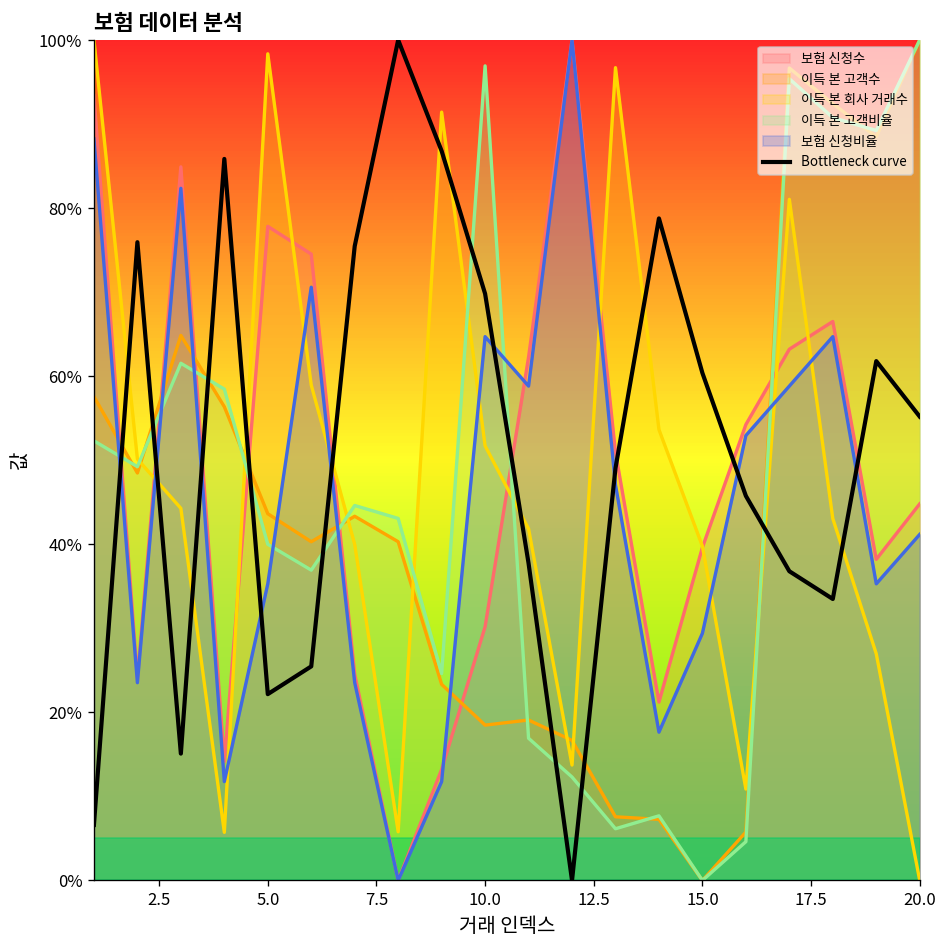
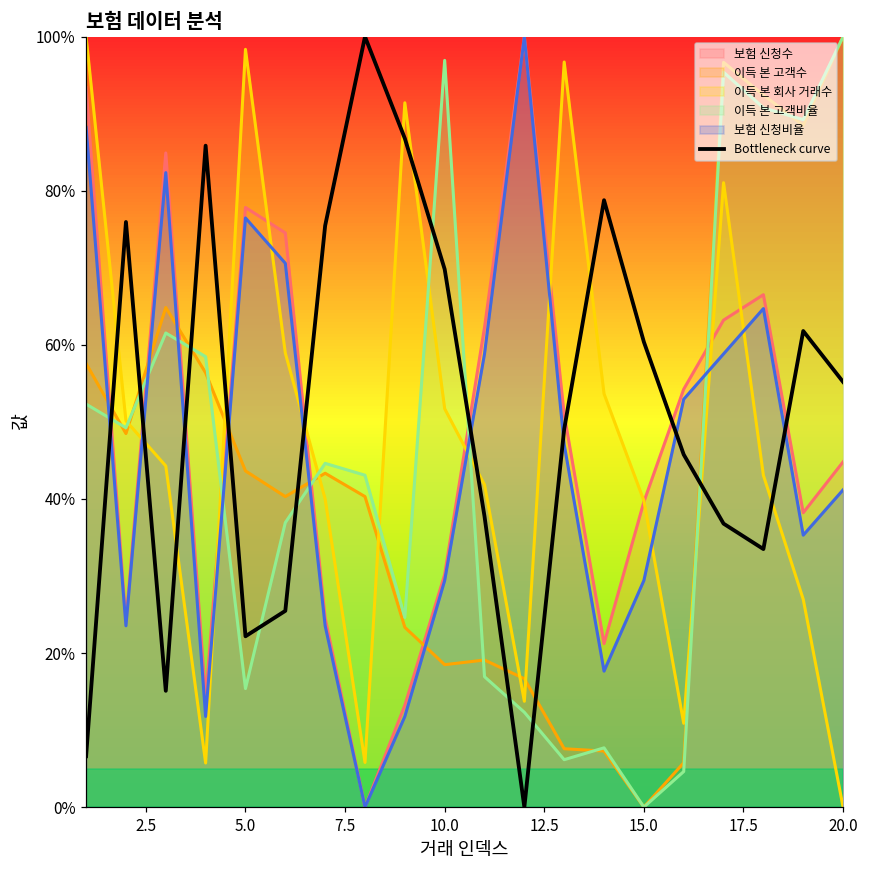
  {
    "이득 본 고객비율": {
-     "5.0": "40%",
+     "5.0": "15%",
      "10.0": "97%"
    },
    "보험 신청비율": {
-     "5.0": "35%",
-     "10.0": "65%",
+     "5.0": "76%",
+     "10.0": "29%",
      "15.0": "29%",
      "20.0": "41%"
    },
    "Bottleneck curve": {
      "5.0": "22%",
      "10.0": "70%",
      "15.0": "60%",
      "20.0": "55%"
    }
  }
